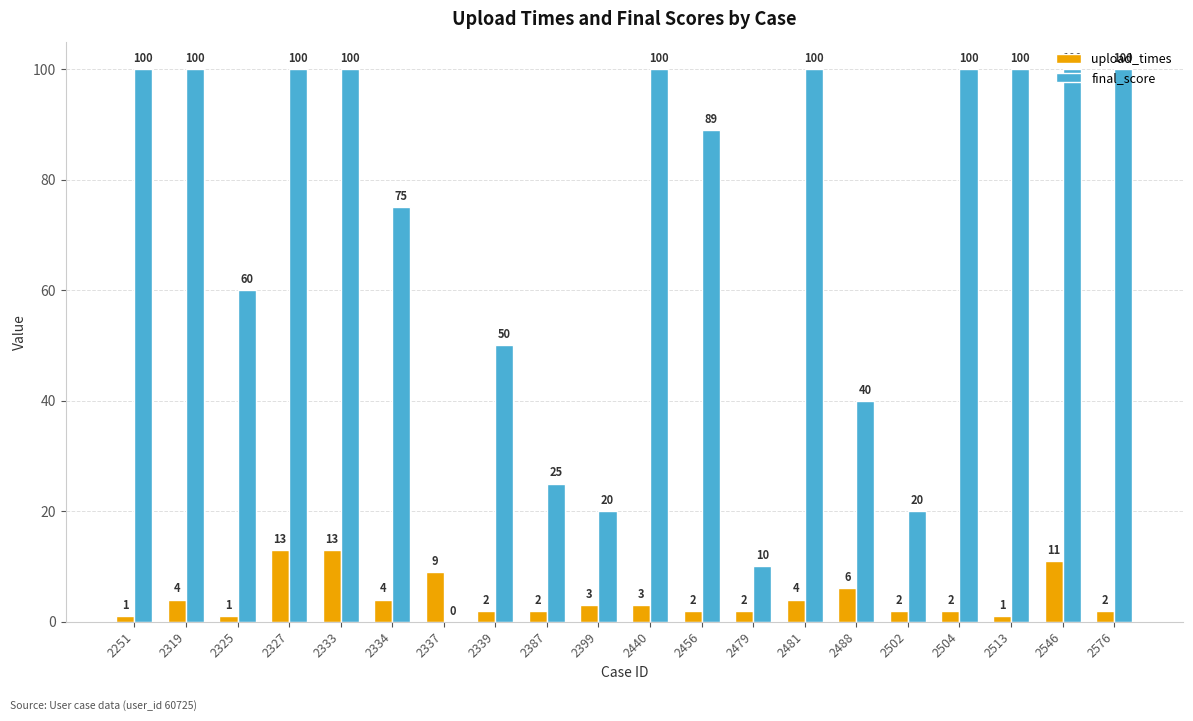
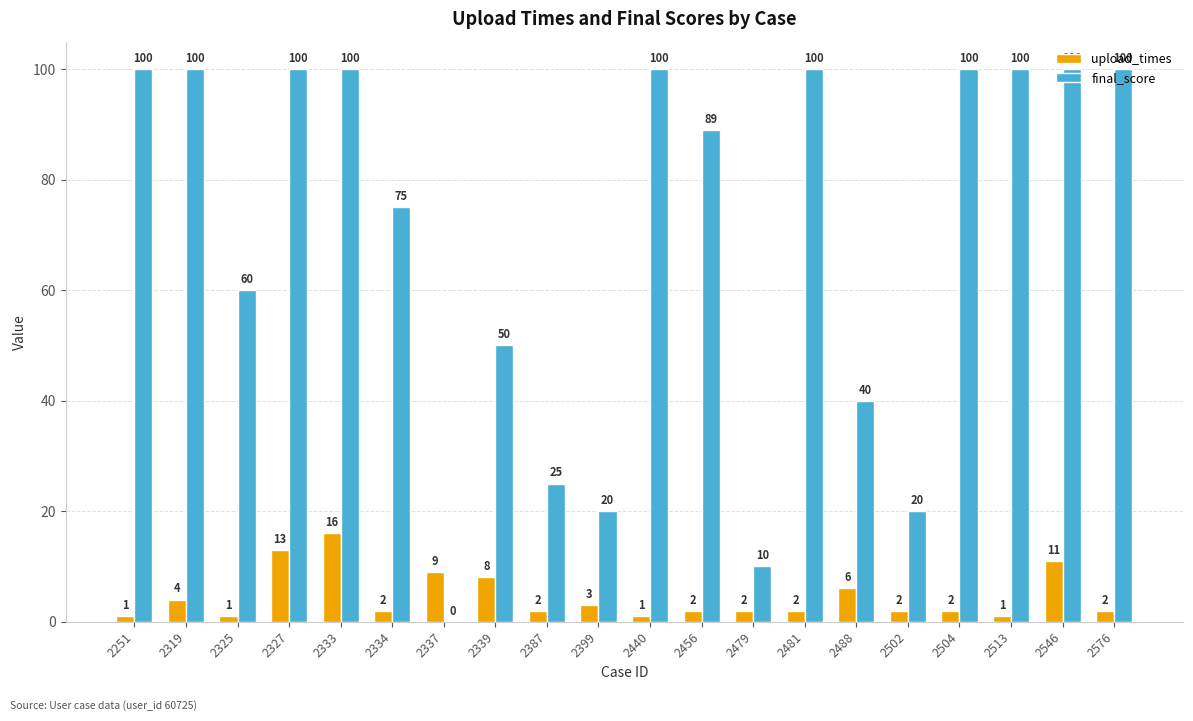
  {
    "upload_times": {
      "2251": 1,
      "2319": 4,
      "2325": 1,
      "2327": 13,
-     "2333": 13,
-     "2334": 4,
+     "2333": 16,
+     "2334": 2,
      "2337": 9,
-     "2339": 2,
+     "2339": 8,
      "2387": 2,
      "2399": 3,
-     "2440": 3,
+     "2440": 1,
      "2456": 2,
      "2479": 2,
-     "2481": 4,
+     "2481": 2,
      "2488": 6,
      "2502": 2,
      "2504": 2,
      "2513": 1,
      "2546": 11,
      "2576": 2
    },
    "final_score": {
      "2251": 100,
      "2319": 100,
      "2325": 60,
      "2327": 100,
      "2333": 100,
      "2334": 75,
      "2337": 0,
      "2339": 50,
      "2387": 25,
      "2399": 20,
      "2440": 100,
      "2456": 89,
      "2479": 10,
      "2481": 100,
      "2488": 40,
      "2502": 20,
      "2504": 100,
      "2513": 100,
      "2546": 100,
      "2576": 100
    }
  }
